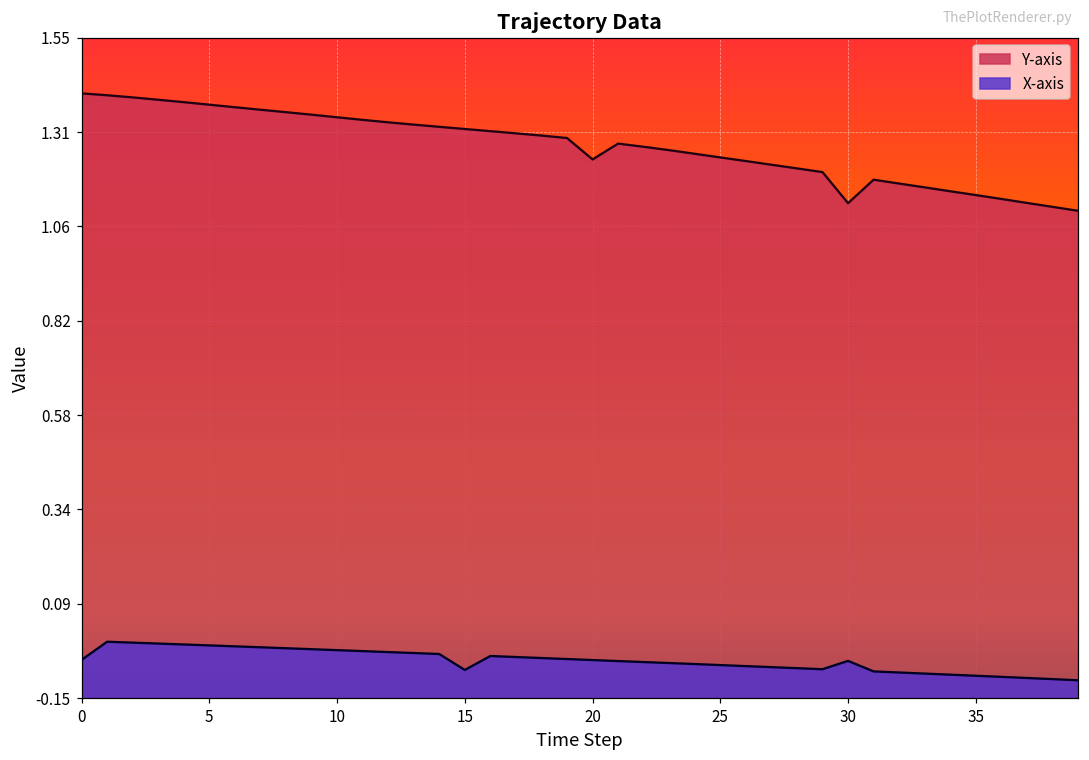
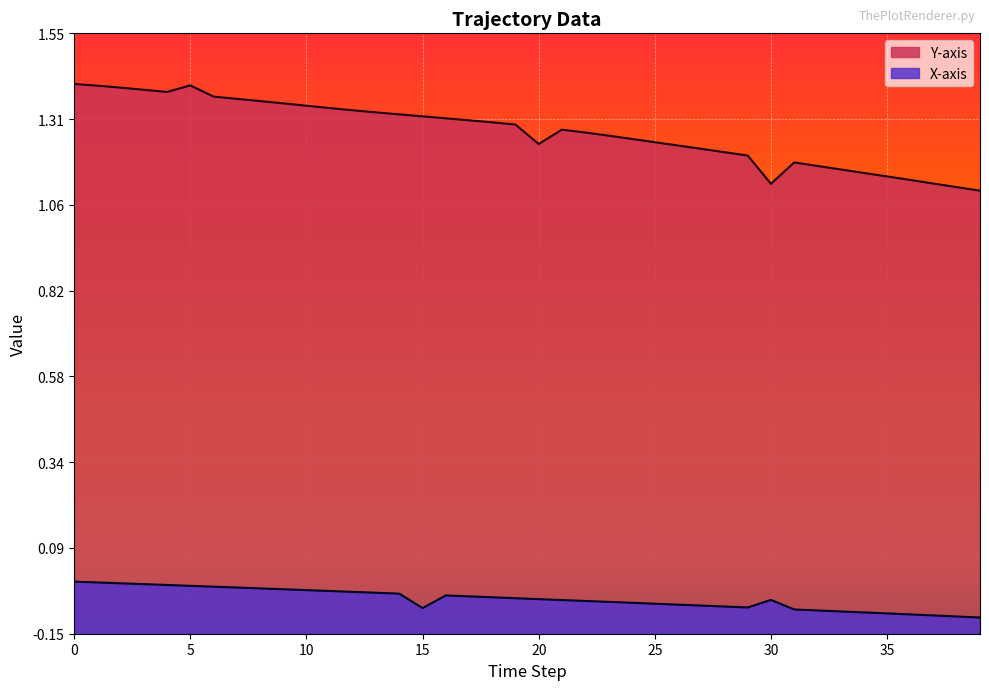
  {
    "Y-axis": {
      "0": 1.41,
-     "5": 1.38,
+     "5": 1.40,
      "10": 1.35,
      "15": 1.31,
      "20": 1.24,
      "25": 1.24,
      "30": 1.12,
      "35": 1.14
    },
    "X-axis": {
-     "0": -0.05,
+     "0": 0.00,
      "5": -0.01,
      "10": -0.03,
      "15": -0.08,
      "20": -0.05,
      "25": -0.07,
      "30": -0.05,
      "35": -0.09
    }
  }
